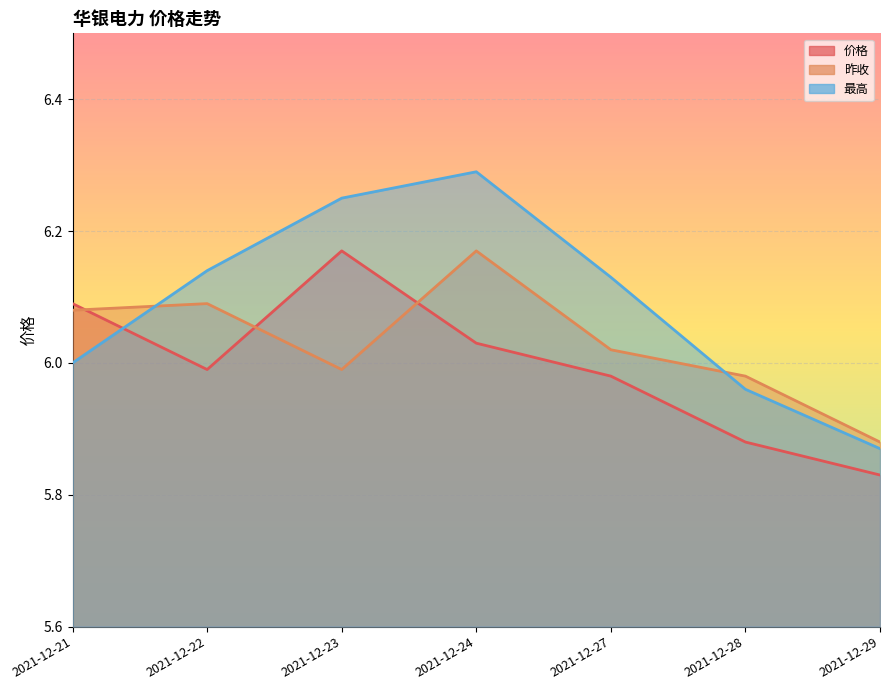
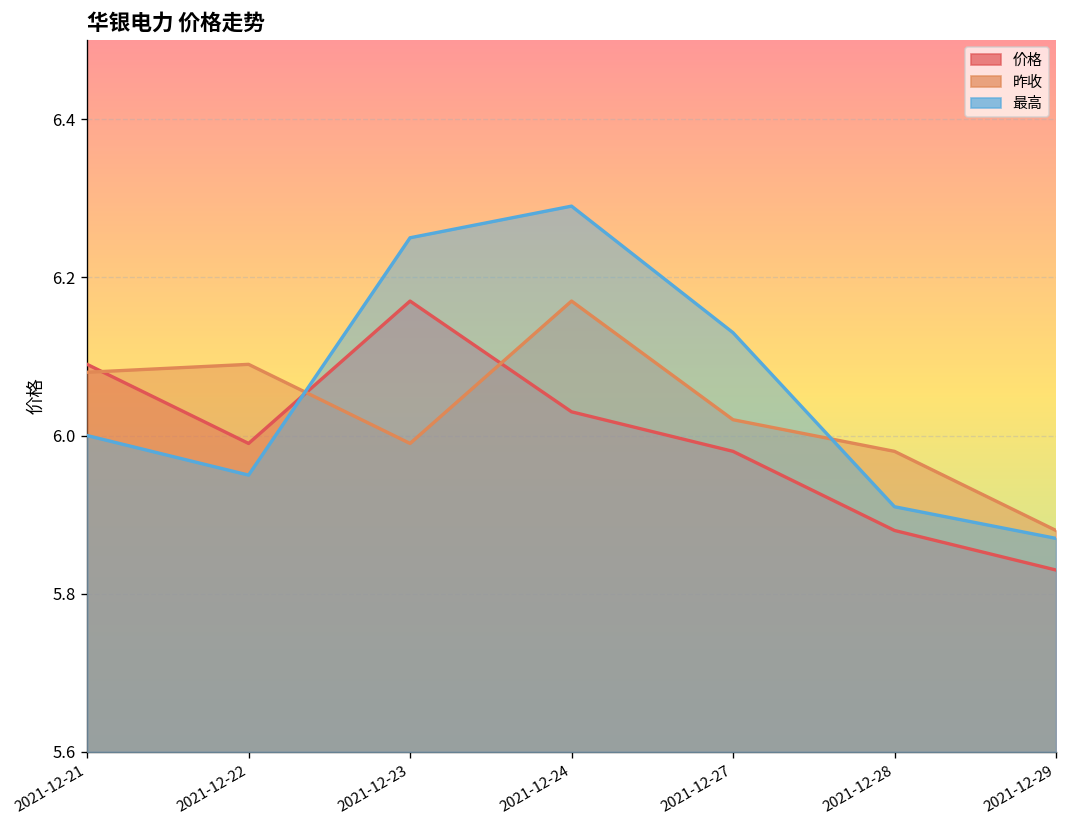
  {
    "最高": {
      "2021-12-21": 6.00,
-     "2021-12-22": 6.14,
+     "2021-12-22": 5.95,
      "2021-12-23": 6.25,
      "2021-12-24": 6.29,
      "2021-12-27": 6.13,
-     "2021-12-28": 5.96,
+     "2021-12-28": 5.91,
      "2021-12-29": 5.87
    }
  }
